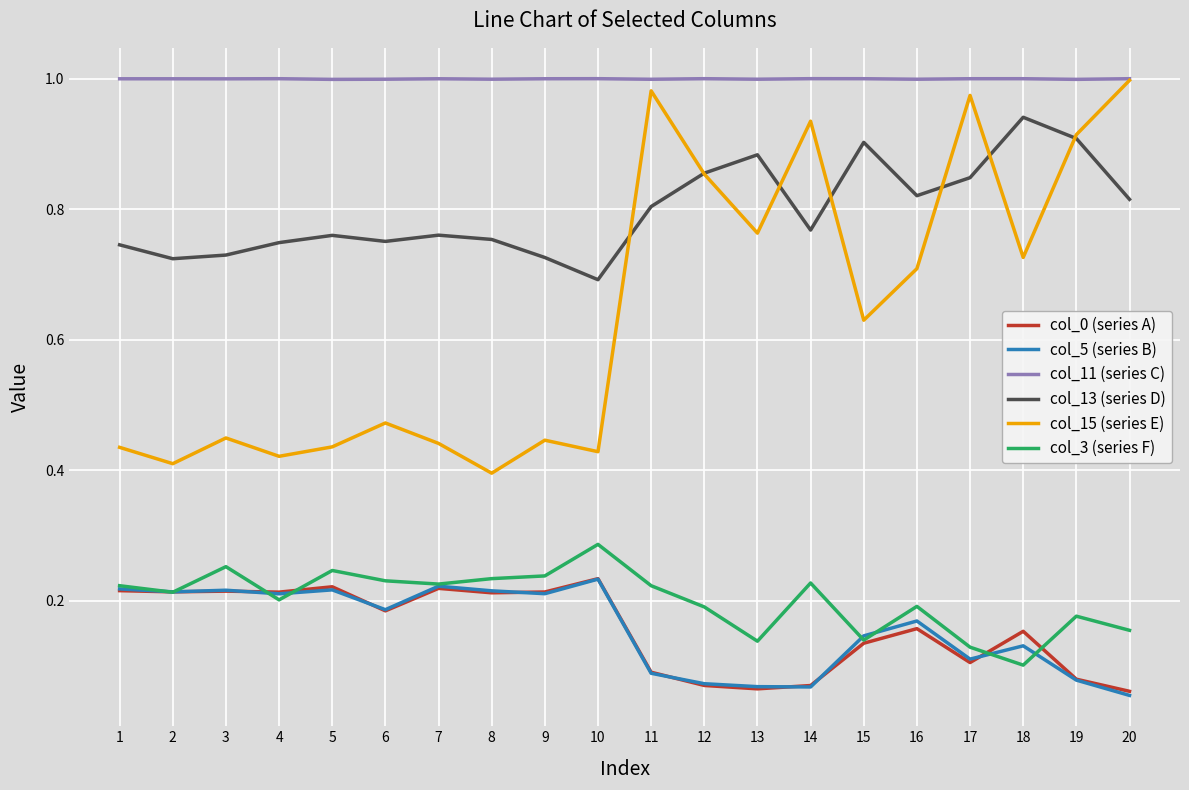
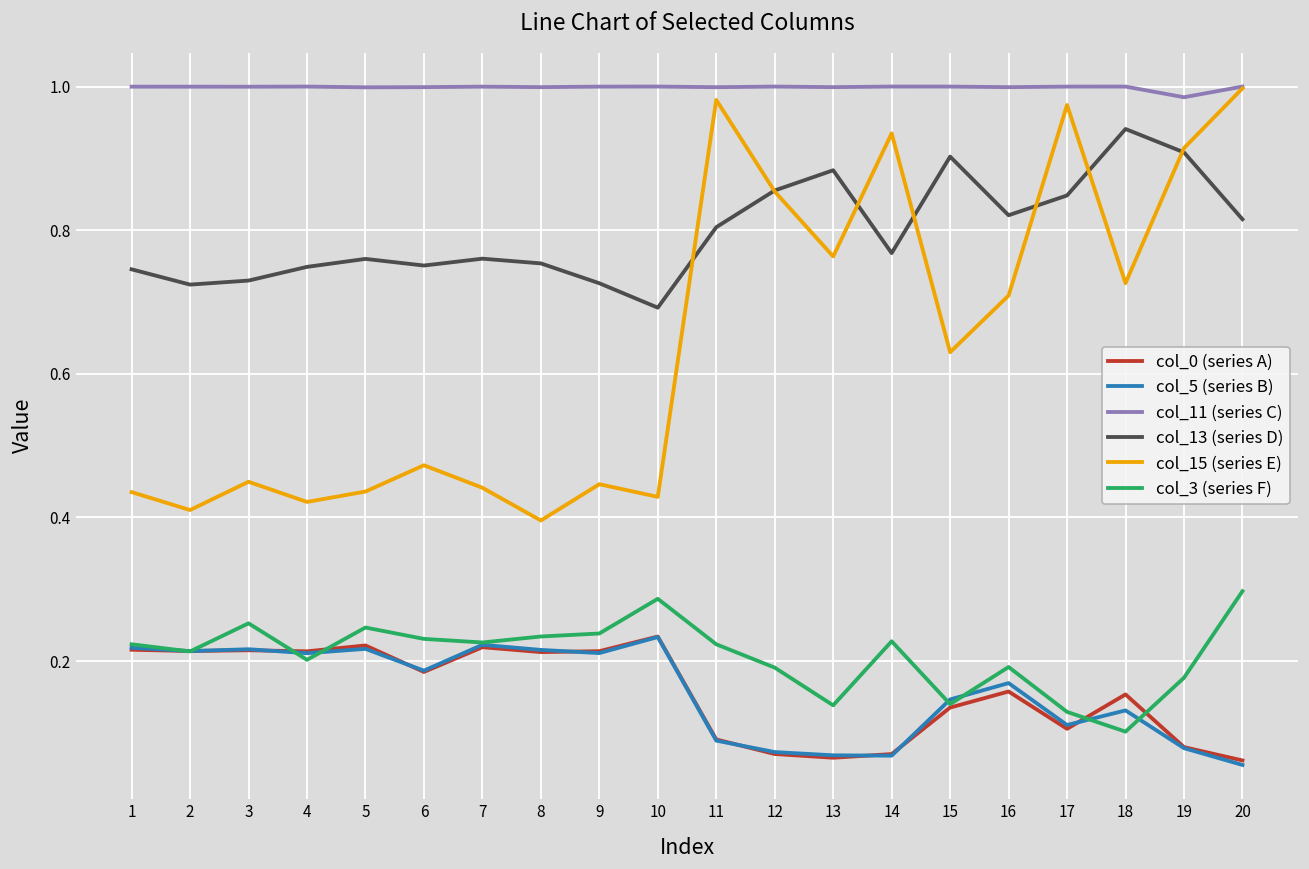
  {
    "col_0 (series A)": {
      "5": 0.22,
      "15": 0.14,
      "16": 0.16,
      "17": 0.11,
      "18": 0.15,
      "20": 0.06
    },
    "col_5 (series B)": {
      "5": 0.22,
      "15": 0.15,
      "16": 0.17,
      "17": 0.11,
      "18": 0.13,
      "20": 0.06
    },
    "col_11 (series C)": {
      "1": 1.00,
      "2": 1.00,
      "3": 1.00,
      "4": 1.00,
      "5": 1.00,
      "6": 1.00,
      "7": 1.00,
      "8": 1.00,
      "9": 1.00,
      "10": 1.00,
      "11": 1.00,
      "12": 1.00,
      "13": 1.00,
      "14": 1.00,
      "15": 1.00,
      "16": 1.00,
      "17": 1.00,
      "18": 1.00,
-     "19": 1.00
+     "19": 0.99
    },
    "col_13 (series D)": {
      "1": 0.75,
      "2": 0.72,
      "3": 0.73,
      "4": 0.75,
      "5": 0.76,
      "6": 0.75,
      "7": 0.76,
      "8": 0.75,
      "9": 0.73,
      "10": 0.69,
      "11": 0.80,
      "13": 0.88,
      "14": 0.77,
      "15": 0.90,
      "16": 0.82,
      "17": 0.85,
      "18": 0.94,
      "19": 0.91,
      "20": 0.82
    },
    "col_15 (series E)": {
      "1": 0.44,
      "2": 0.41,
      "3": 0.45,
      "4": 0.42,
      "5": 0.44,
      "6": 0.47,
      "7": 0.44,
      "8": 0.40,
      "9": 0.45,
      "10": 0.43,
      "11": 0.98,
      "13": 0.76,
      "14": 0.93,
      "15": 0.63,
      "16": 0.71,
      "17": 0.97,
      "18": 0.73,
      "19": 0.91
    },
    "col_3 (series F)": {
      "1": 0.22,
      "3": 0.25,
      "4": 0.20,
      "5": 0.25,
      "6": 0.23,
      "8": 0.23,
      "9": 0.24,
      "10": 0.29,
      "11": 0.22,
      "12": 0.19,
      "13": 0.14,
      "14": 0.23,
      "15": 0.14,
      "16": 0.19,
      "17": 0.13,
      "18": 0.10,
      "19": 0.18,
-     "20": 0.16
+     "20": 0.30
    }
  }
